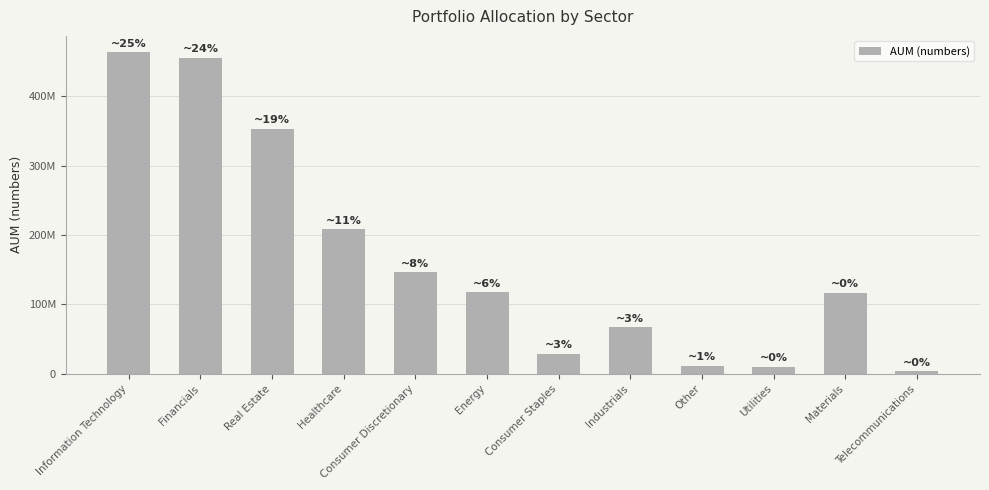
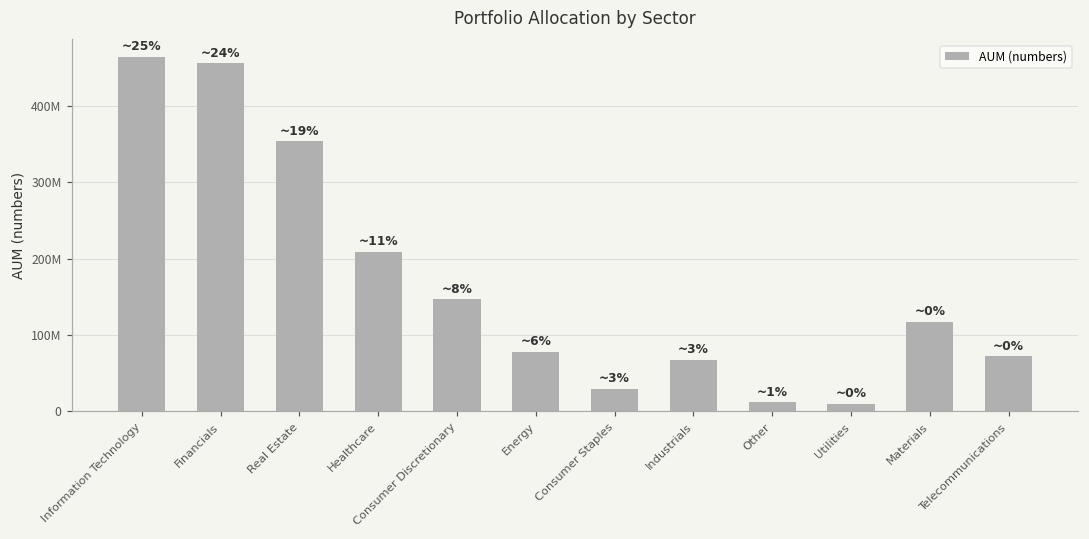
  {
-   "Energy": 120000000,
-   "Telecommunications": 0
+   "Energy": 80000000,
+   "Telecommunications": 70000000
  }
